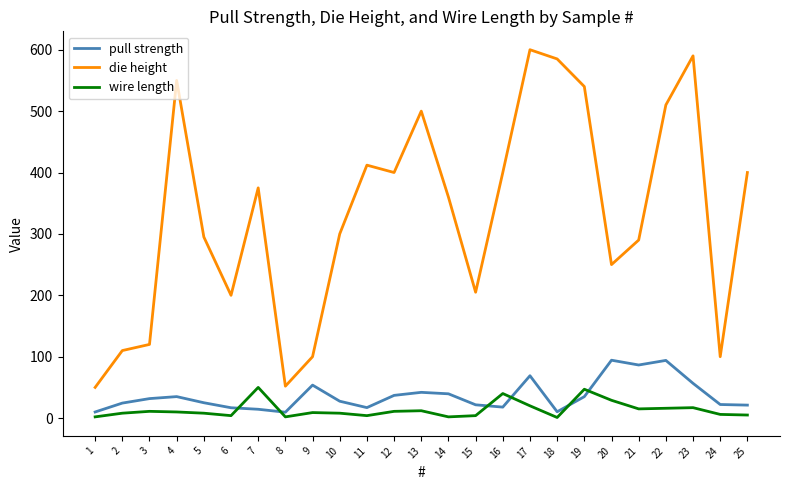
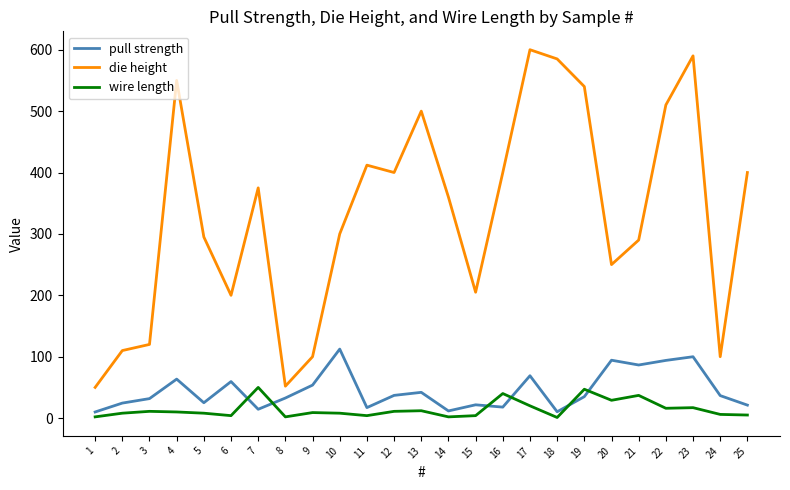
  {
    "pull strength": {
      "1": 10,
      "2": 20,
      "3": 30,
-     "4": 40,
+     "4": 60,
      "5": 30,
-     "6": 20,
+     "6": 60,
      "7": 10,
-     "8": 10,
+     "8": 30,
      "9": 50,
-     "10": 30,
+     "10": 110,
      "11": 20,
      "12": 40,
      "13": 40,
-     "14": 40,
+     "14": 10,
      "15": 20,
      "16": 20,
      "17": 70,
      "18": 10,
      "19": 30,
      "20": 90,
      "21": 90,
      "22": 90,
-     "23": 60,
-     "24": 20,
+     "23": 100,
+     "24": 40,
      "25": 20
    },
    "die height": {
      "1": 50,
      "2": 110,
      "3": 120,
      "5": 300,
      "6": 200,
      "7": 380,
      "8": 50,
      "9": 100,
      "10": 300,
      "11": 410,
      "12": 400,
      "13": 500,
      "14": 360,
      "15": 210,
      "16": 400,
      "17": 600,
      "18": 590,
      "19": 540,
      "20": 250,
      "21": 290,
      "22": 510,
      "23": 590,
      "24": 100,
      "25": 400
    },
    "wire length": {
      "1": 0,
      "2": 10,
      "3": 10,
      "4": 10,
      "5": 10,
      "6": 0,
      "7": 50,
      "8": 0,
      "9": 10,
      "10": 10,
      "11": 0,
      "12": 10,
      "13": 10,
      "14": 0,
      "15": 0,
      "16": 40,
      "17": 20,
      "18": 0,
      "19": 50,
      "20": 30,
-     "21": 20,
+     "21": 40,
      "22": 20,
      "23": 20,
      "24": 10,
      "25": 10
    }
  }
